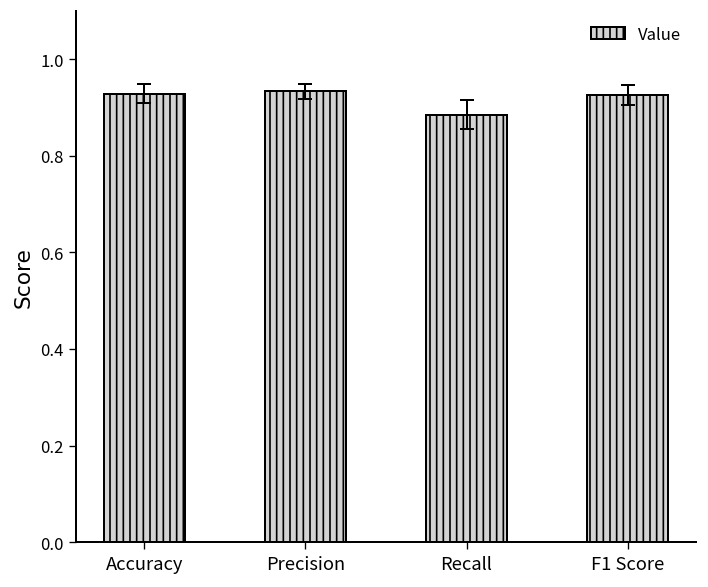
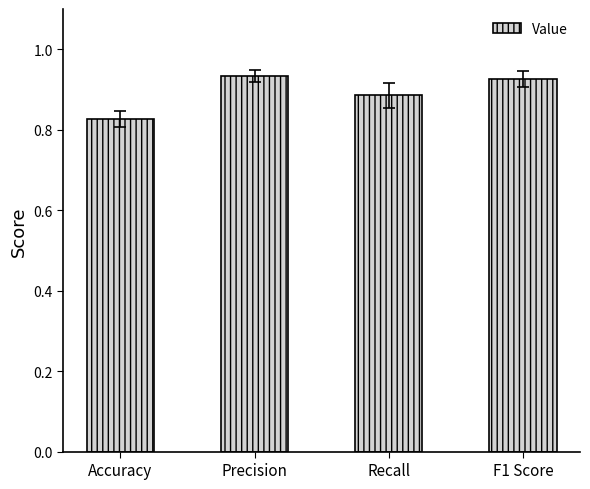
  {
    "Value": {
-     "Accuracy": 0.93,
+     "Accuracy": 0.83,
      "Precision": 0.93,
      "Recall": 0.89,
      "F1 Score": 0.93
    }
  }
